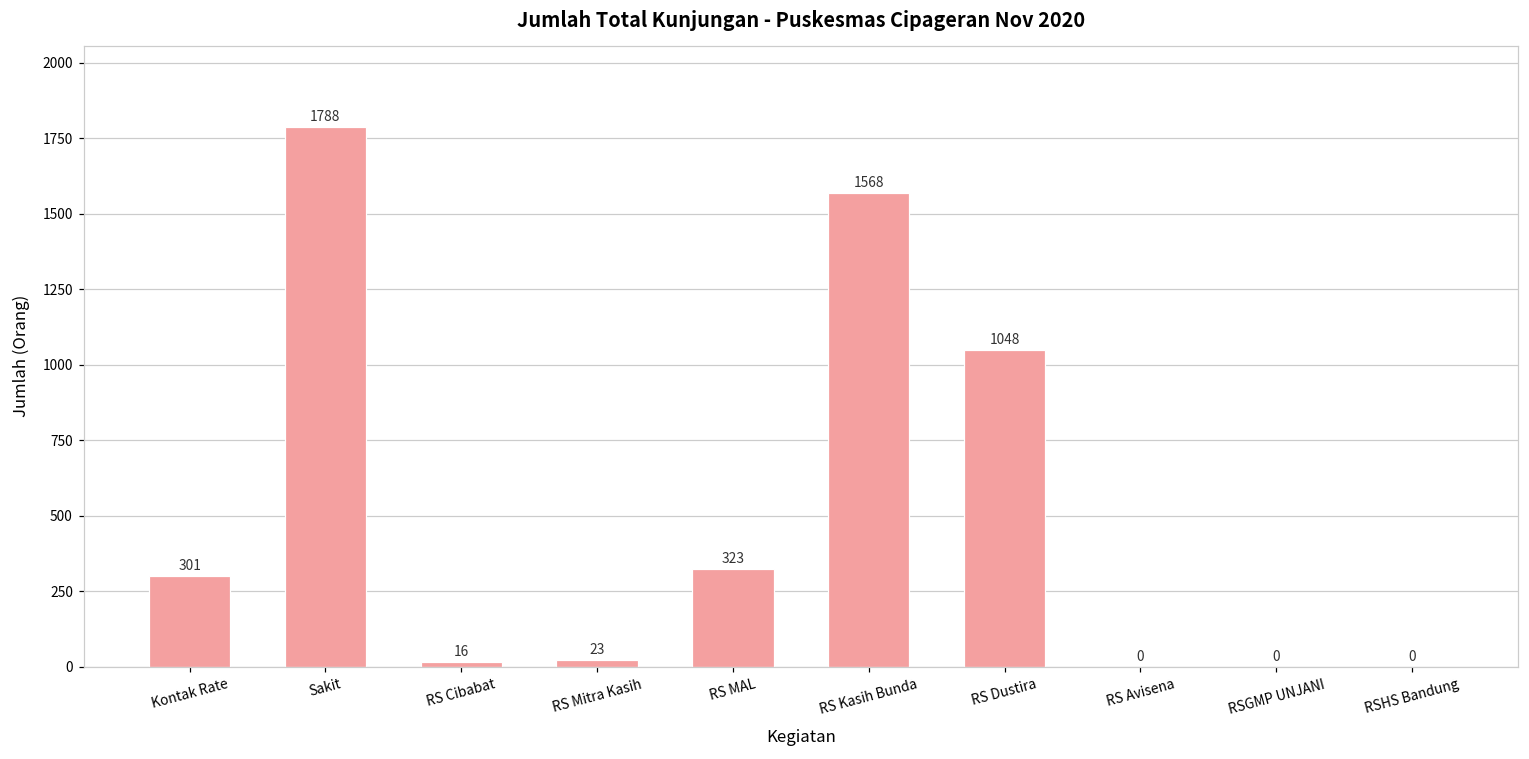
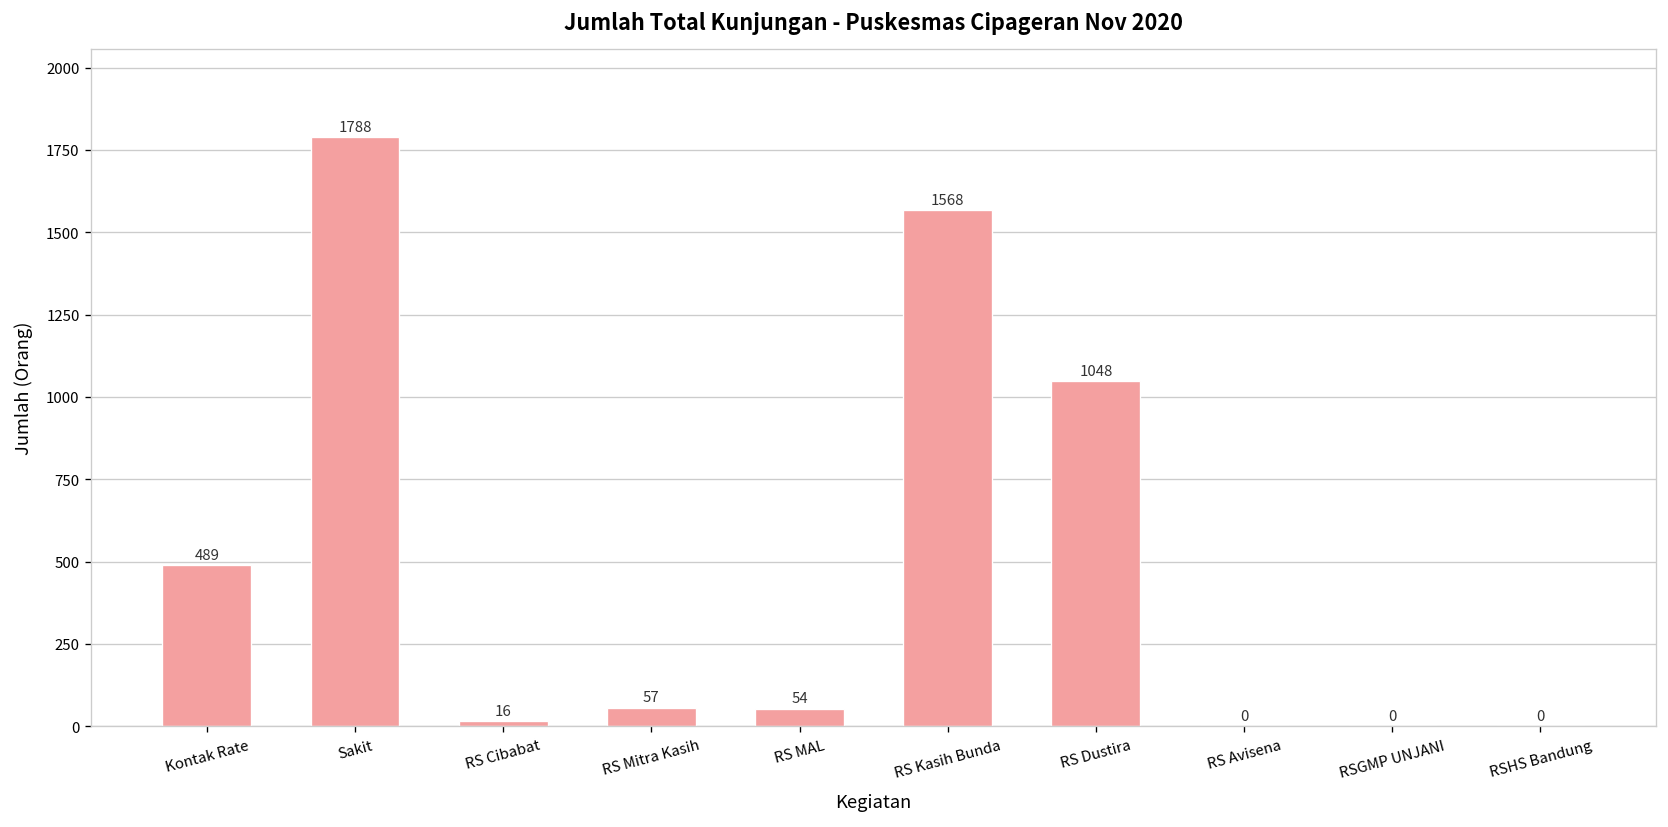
  {
-   "Kontak Rate": 301,
+   "Kontak Rate": 489,
    "Sakit": 1788,
    "RS Cibabat": 16,
-   "RS Mitra Kasih": 23,
-   "RS MAL": 323,
+   "RS Mitra Kasih": 57,
+   "RS MAL": 54,
    "RS Kasih Bunda": 1568,
    "RS Dustira": 1048,
    "RS Avisena": 0,
    "RSGMP UNJANI": 0,
    "RSHS Bandung": 0
  }
